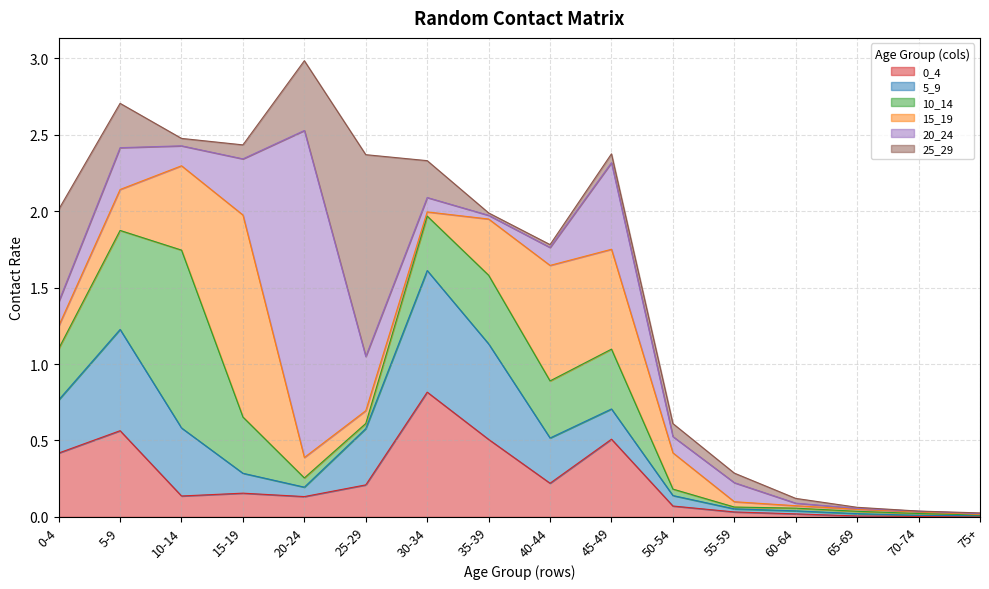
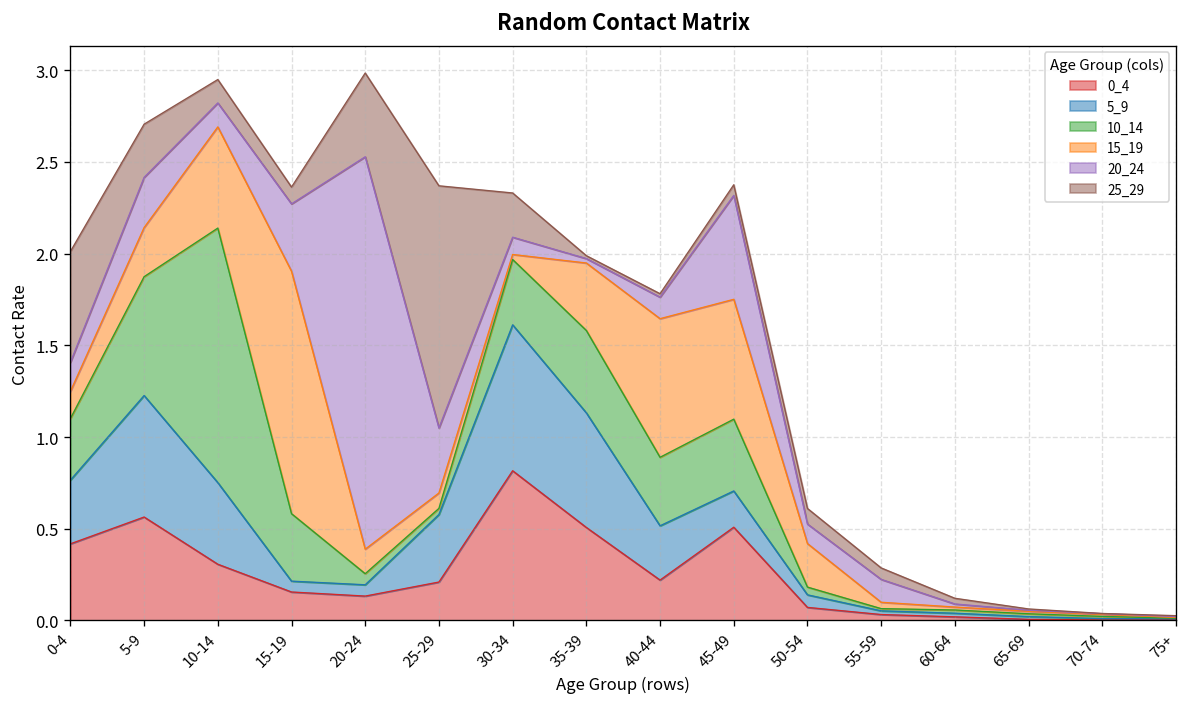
  {
    "0_4": {
      "0-4": 0.42,
      "5-9": 0.56,
-     "10-14": 0.14,
+     "10-14": 0.31,
      "15-19": 0.16,
      "20-24": 0.13,
      "25-29": 0.21,
      "30-34": 0.82,
      "35-39": 0.51,
      "40-44": 0.22,
      "45-49": 0.51,
      "50-54": 0.07,
      "55-59": 0.03,
      "60-64": 0.02
    },
    "5_9": {
      "0-4": 0.35,
      "5-9": 0.66,
      "10-14": 0.44,
-     "15-19": 0.13,
+     "15-19": 0.06,
      "20-24": 0.06,
      "25-29": 0.37,
      "30-34": 0.80,
      "35-39": 0.62,
      "40-44": 0.30,
      "45-49": 0.20,
      "50-54": 0.07,
      "60-64": 0.02
    },
    "10_14": {
      "0-4": 0.34,
      "5-9": 0.65,
-     "10-14": 1.16,
+     "10-14": 1.39,
      "15-19": 0.37,
      "20-24": 0.06,
      "25-29": 0.03,
      "30-34": 0.36,
      "35-39": 0.45,
      "40-44": 0.37,
      "45-49": 0.39,
      "50-54": 0.04
    },
    "15_19": {
      "0-4": 0.15,
      "5-9": 0.27,
      "10-14": 0.55,
      "15-19": 1.32,
      "20-24": 0.13,
      "25-29": 0.08,
      "30-34": 0.03,
      "35-39": 0.37,
      "40-44": 0.76,
      "45-49": 0.65,
      "50-54": 0.24,
      "55-59": 0.03
    },
    "20_24": {
      "0-4": 0.16,
      "5-9": 0.27,
      "10-14": 0.13,
      "15-19": 0.37,
      "20-24": 2.14,
      "25-29": 0.35,
      "30-34": 0.09,
      "40-44": 0.12,
      "45-49": 0.57,
      "50-54": 0.11,
      "55-59": 0.12,
      "60-64": 0.02
    },
    "25_29": {
      "0-4": 0.60,
      "5-9": 0.29,
-     "10-14": 0.05,
+     "10-14": 0.13,
      "15-19": 0.09,
      "20-24": 0.46,
      "25-29": 1.32,
      "30-34": 0.24,
      "40-44": 0.02,
      "45-49": 0.06,
      "50-54": 0.09,
      "55-59": 0.06,
      "60-64": 0.03
    }
  }
